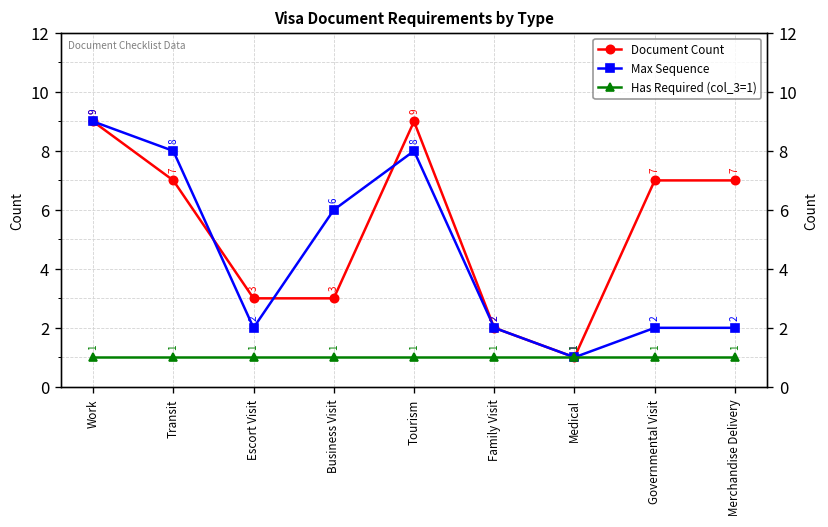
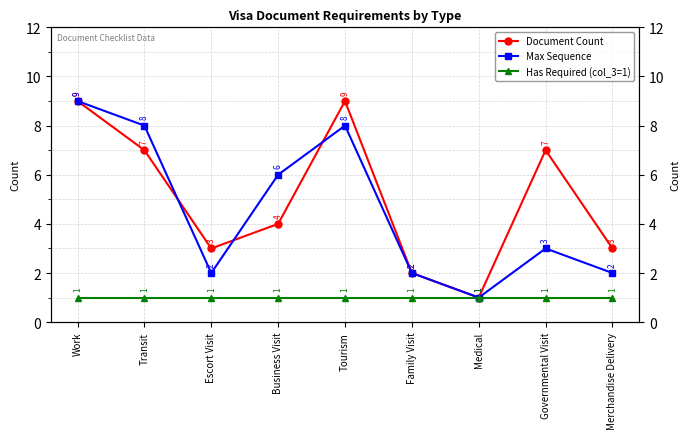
  {
    "Document Count": {
      "Transit": 7,
      "Escort Visit": 3,
-     "Business Visit": 3,
+     "Business Visit": 4,
      "Tourism": 9,
      "Governmental Visit": 7,
-     "Merchandise Delivery": 7
+     "Merchandise Delivery": 3
    },
    "Max Sequence": {
      "Transit": 8,
      "Escort Visit": 2,
      "Business Visit": 6,
      "Tourism": 8,
-     "Governmental Visit": 2,
+     "Governmental Visit": 3,
      "Merchandise Delivery": 2
    },
    "Has Required (col_3=1)": {
      "Work": 1,
      "Transit": 1,
      "Escort Visit": 1,
      "Business Visit": 1,
      "Tourism": 1,
      "Family Visit": 1,
      "Governmental Visit": 1,
      "Merchandise Delivery": 1
    }
  }
